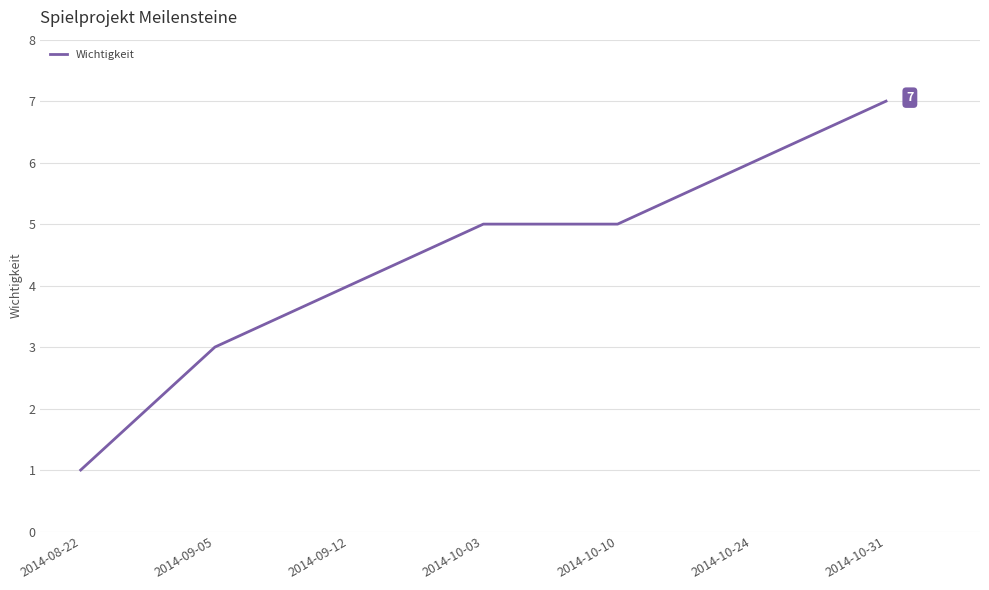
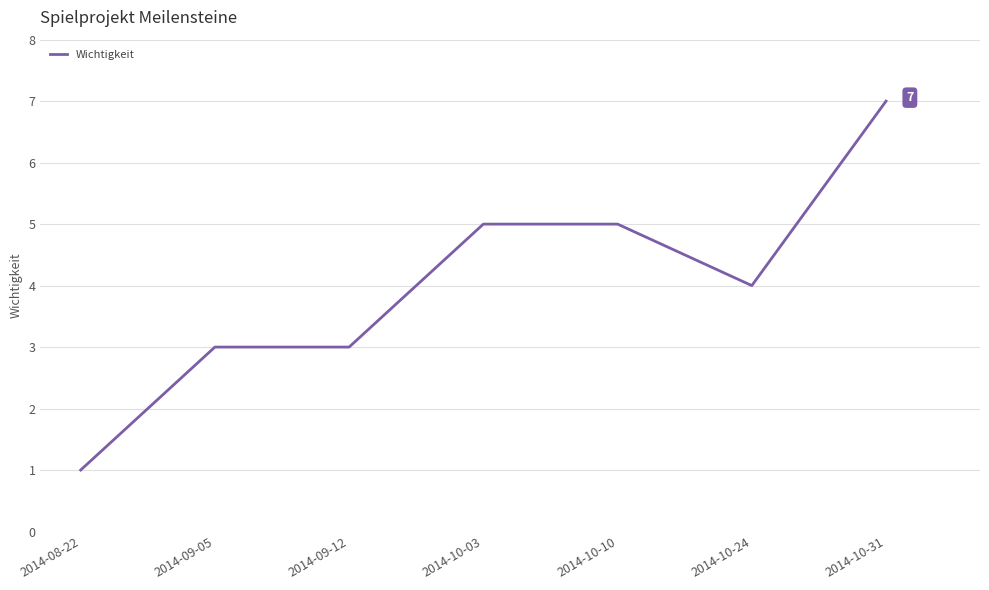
  {
    "2014-08-22": 1,
    "2014-09-05": 3,
-   "2014-09-12": 4,
+   "2014-09-12": 3,
    "2014-10-03": 5,
    "2014-10-10": 5,
-   "2014-10-24": 6
+   "2014-10-24": 4
  }
